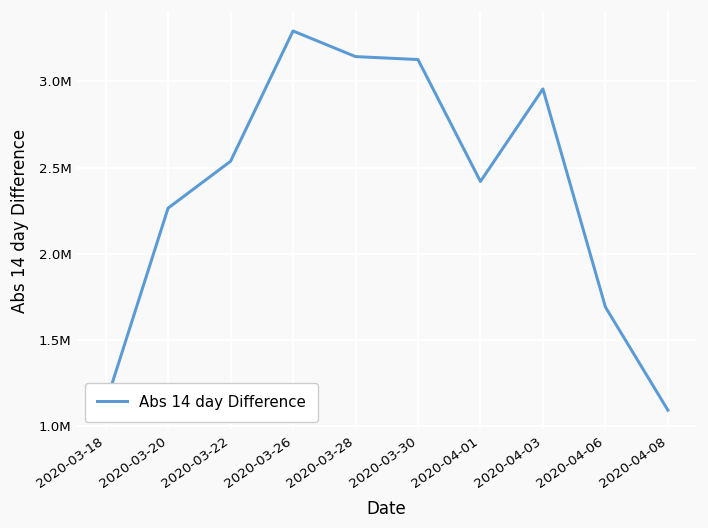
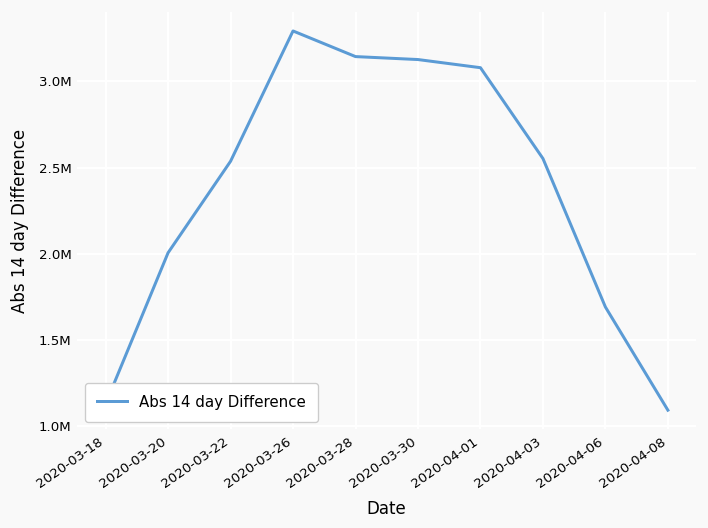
  {
-   "2020-03-20": 2260000,
+   "2020-03-20": 2010000,
    "2020-03-22": 2540000,
    "2020-03-26": 3290000,
    "2020-03-28": 3140000,
    "2020-03-30": 3130000,
-   "2020-04-01": 2420000,
-   "2020-04-03": 2960000,
+   "2020-04-01": 3080000,
+   "2020-04-03": 2550000,
    "2020-04-06": 1690000,
    "2020-04-08": 1090000
  }
